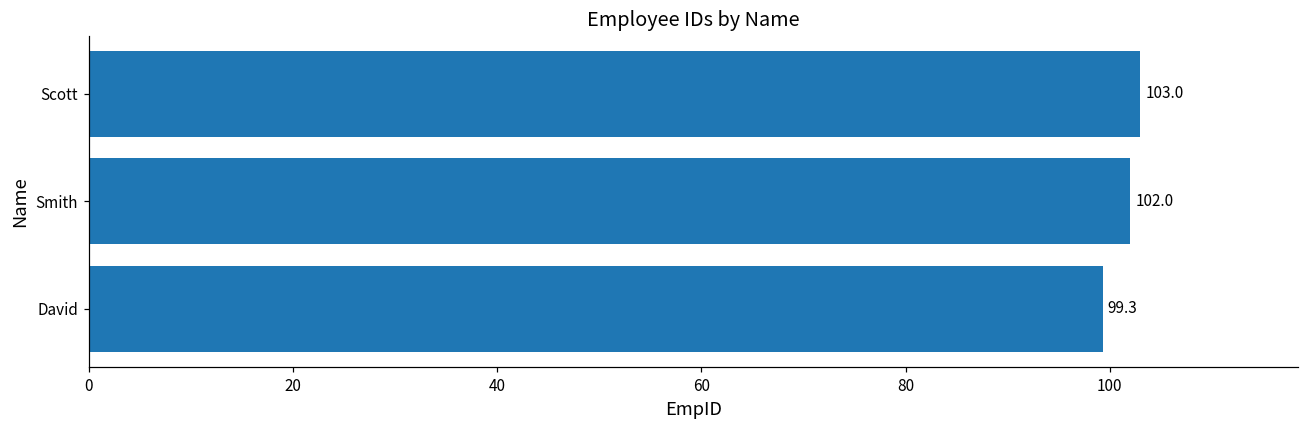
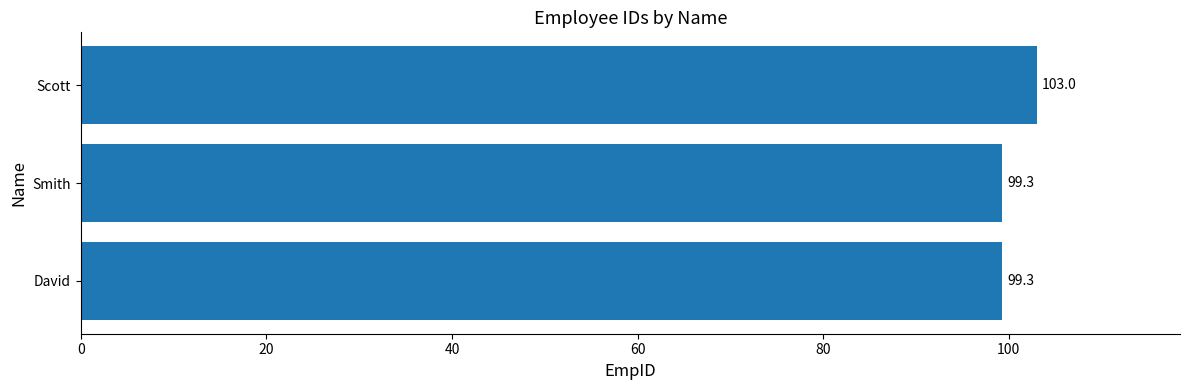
  {
    "Scott": 103.0,
-   "Smith": 102.0,
+   "Smith": 99.3,
    "David": 99.3
  }
